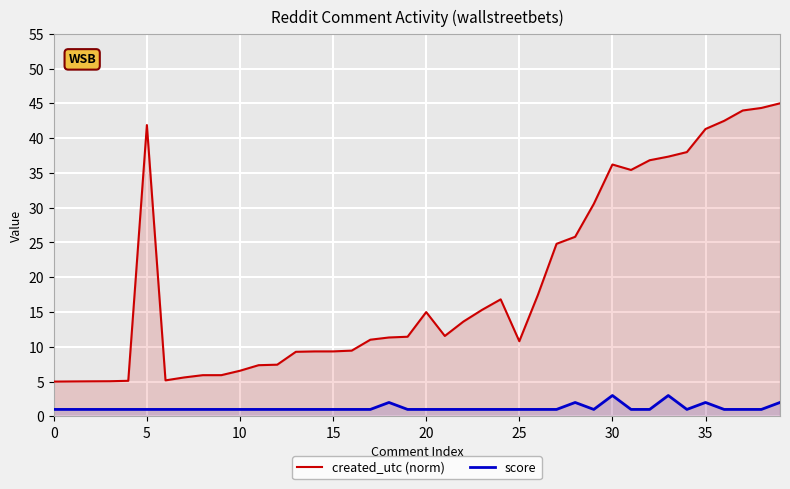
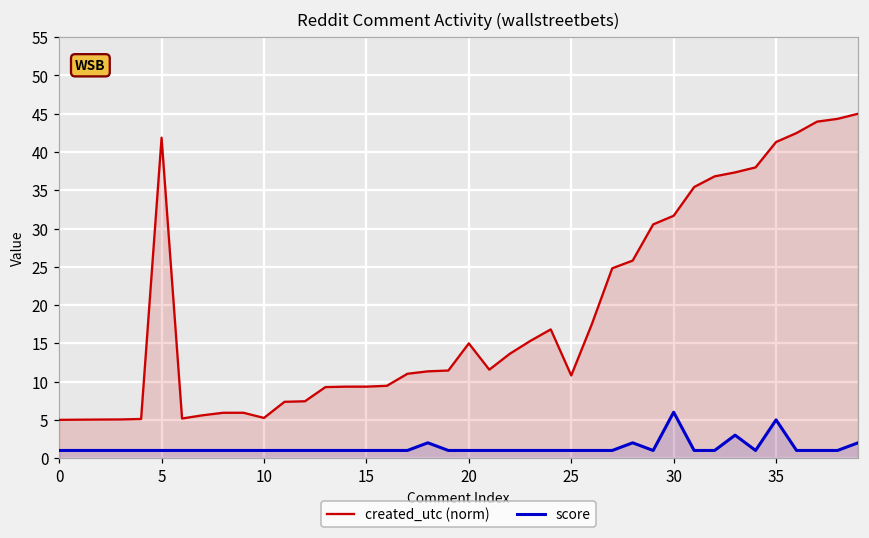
  {
    "created_utc (norm)": {
      "0": 5,
      "5": 42,
-     "10": 7,
+     "10": 5,
      "15": 9,
      "20": 15,
      "25": 11,
-     "30": 36,
+     "30": 32,
      "35": 41
    },
    "score": {
      "0": 1,
      "5": 1,
      "10": 1,
      "15": 1,
      "20": 1,
      "25": 1,
-     "30": 3,
-     "35": 2
+     "30": 6,
+     "35": 5
    }
  }
